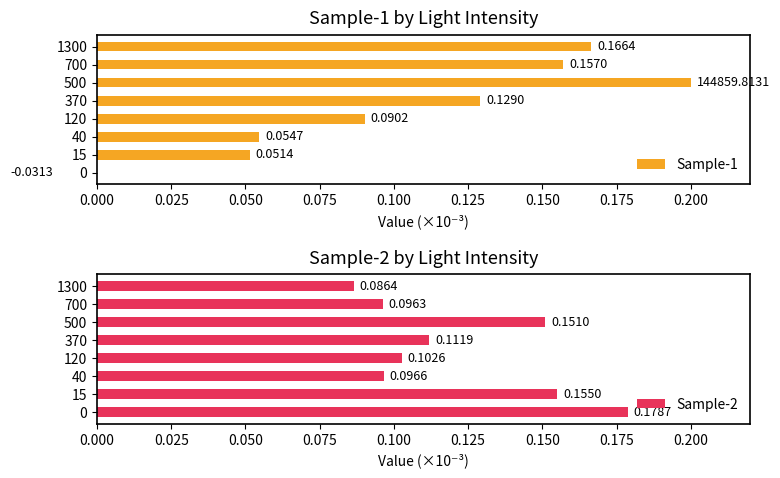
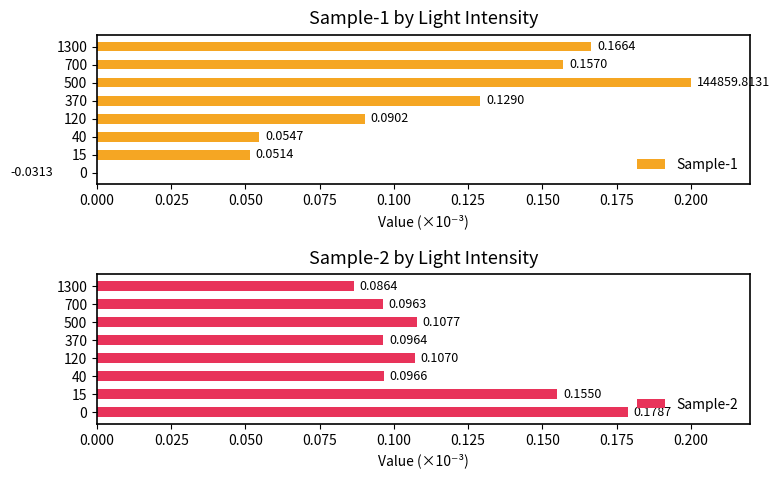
  {
    "Sample-1 by Light Intensity": {
      "1300": 0.1664,
      "700": 0.1570,
      "370": 0.1290,
      "120": 0.0902,
      "40": 0.0547,
      "15": 0.0514
    },
    "Sample-2 by Light Intensity": {
      "1300": 0.0864,
      "700": 0.0963,
-     "500": 0.1510,
-     "370": 0.1119,
-     "120": 0.1026,
+     "500": 0.1077,
+     "370": 0.0964,
+     "120": 0.1070,
      "40": 0.0966,
      "15": 0.1550,
      "0": 0.1787
    }
  }
